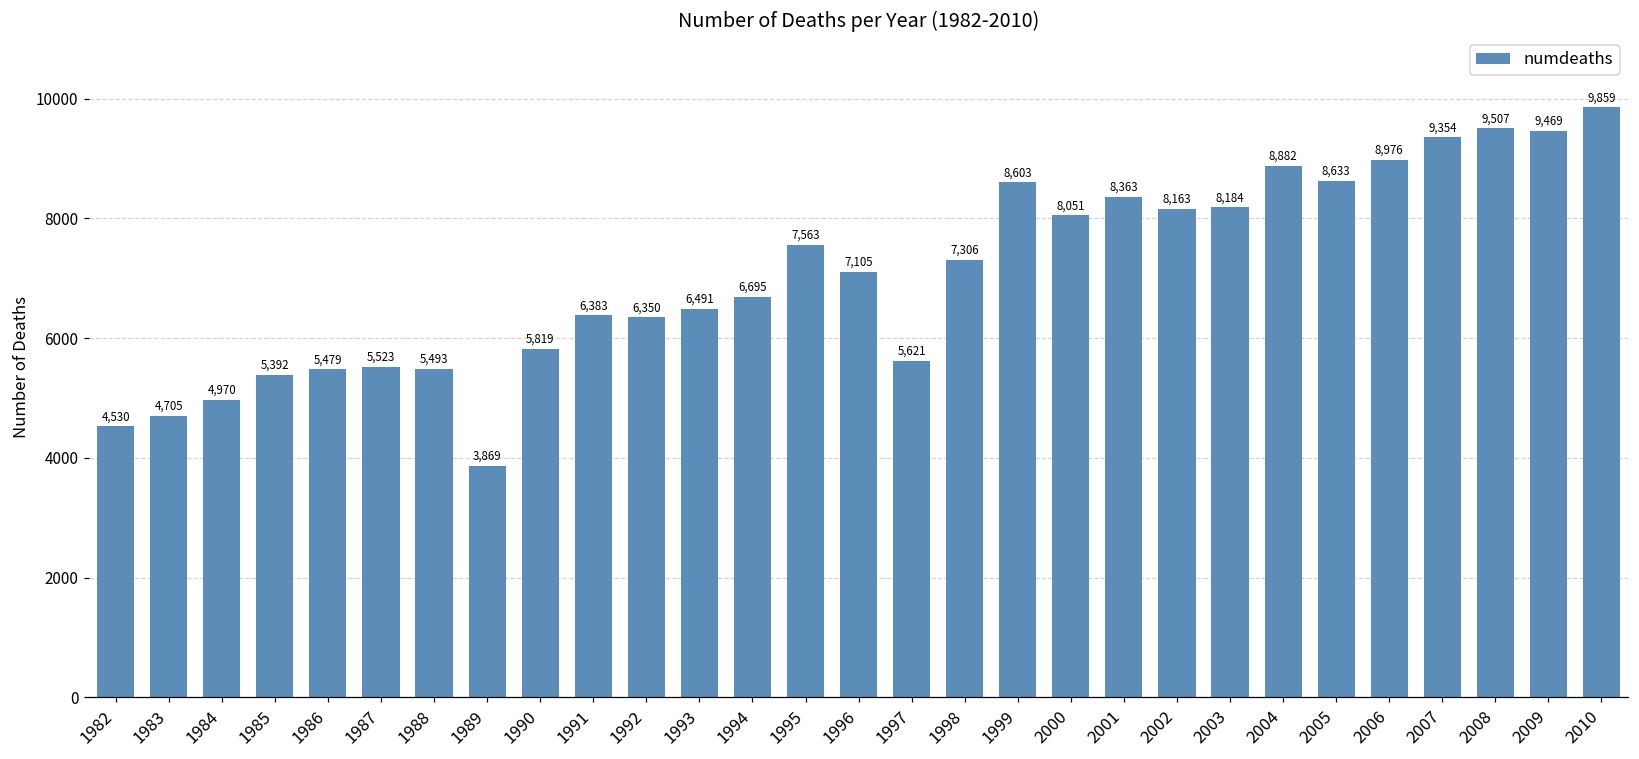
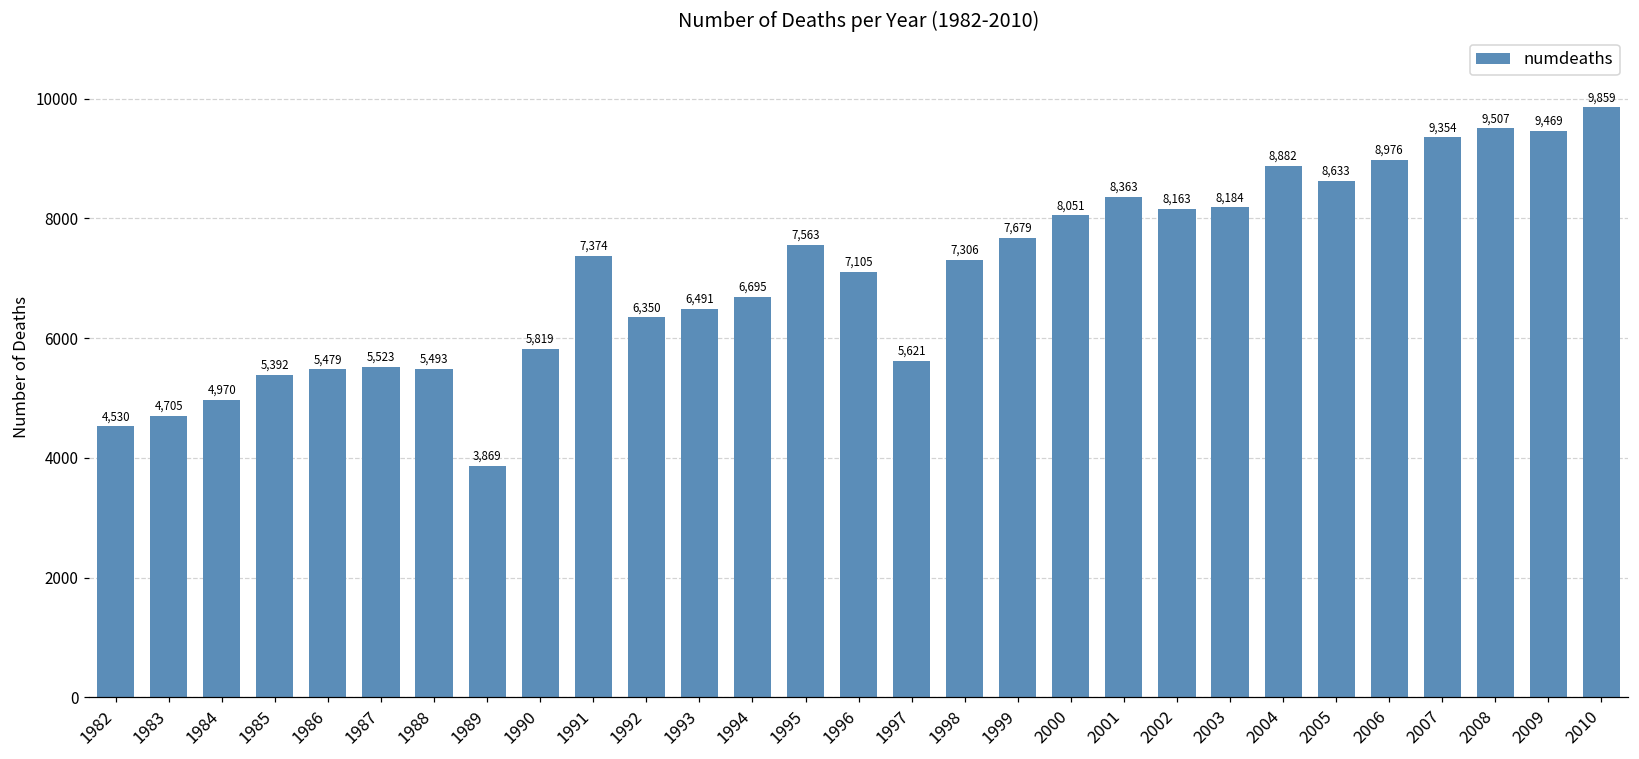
  {
    "1982": "4,530",
    "1983": "4,705",
    "1984": "4,970",
    "1985": "5,392",
    "1986": "5,479",
    "1987": "5,523",
    "1988": "5,493",
    "1989": "3,869",
    "1990": "5,819",
-   "1991": "6,383",
+   "1991": "7,374",
    "1992": "6,350",
    "1993": "6,491",
    "1994": "6,695",
    "1995": "7,563",
    "1996": "7,105",
    "1997": "5,621",
    "1998": "7,306",
-   "1999": "8,603",
+   "1999": "7,679",
    "2000": "8,051",
    "2001": "8,363",
    "2002": "8,163",
    "2003": "8,184",
    "2004": "8,882",
    "2005": "8,633",
    "2006": "8,976",
    "2007": "9,354",
    "2008": "9,507",
    "2009": "9,469",
    "2010": "9,859"
  }
